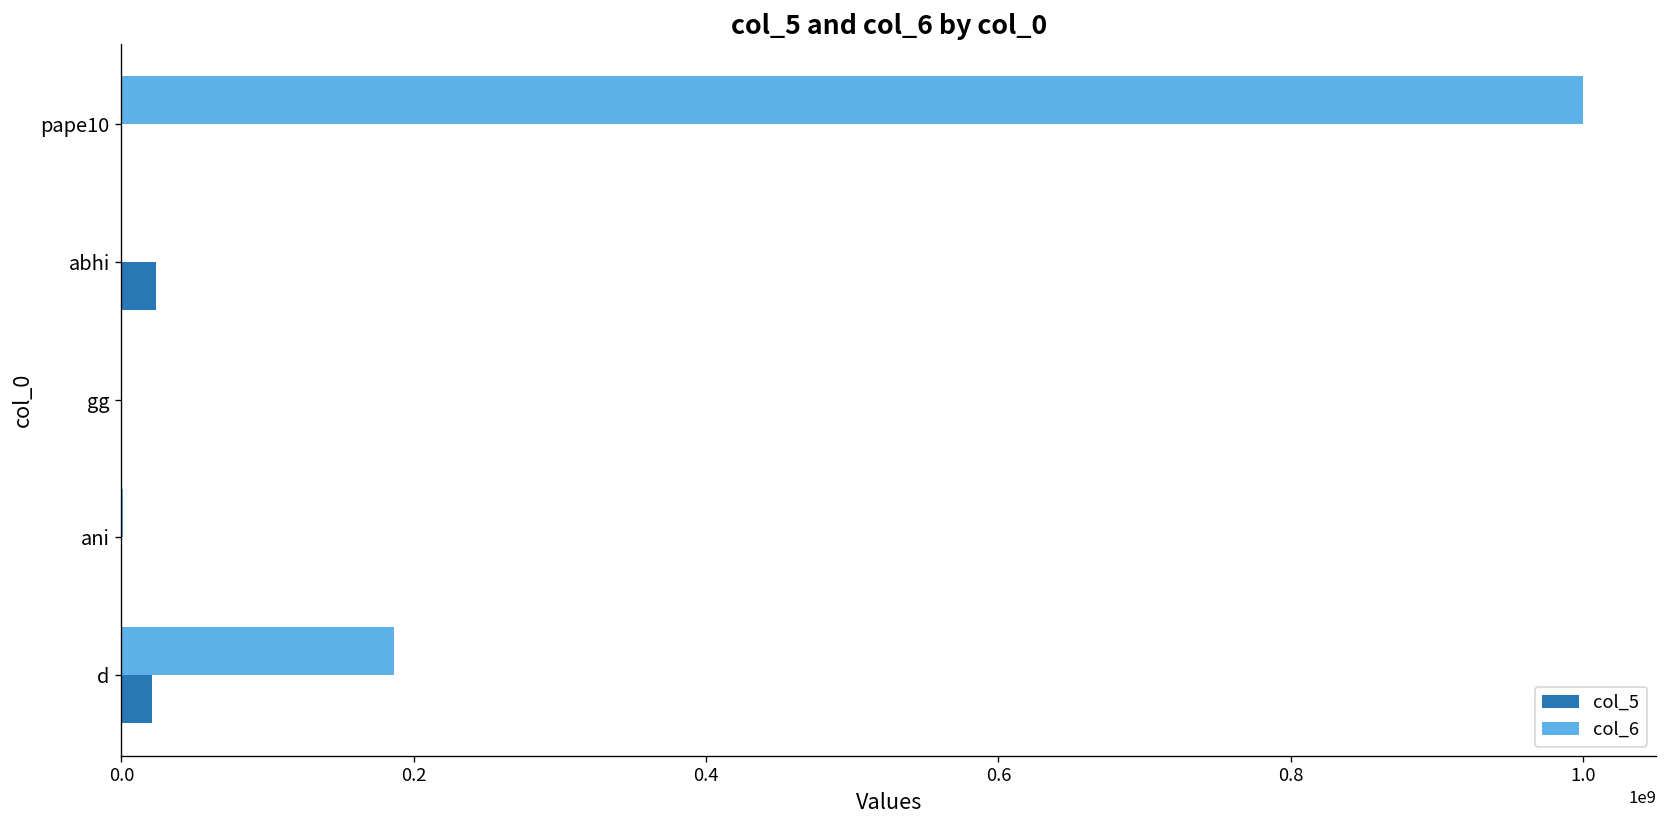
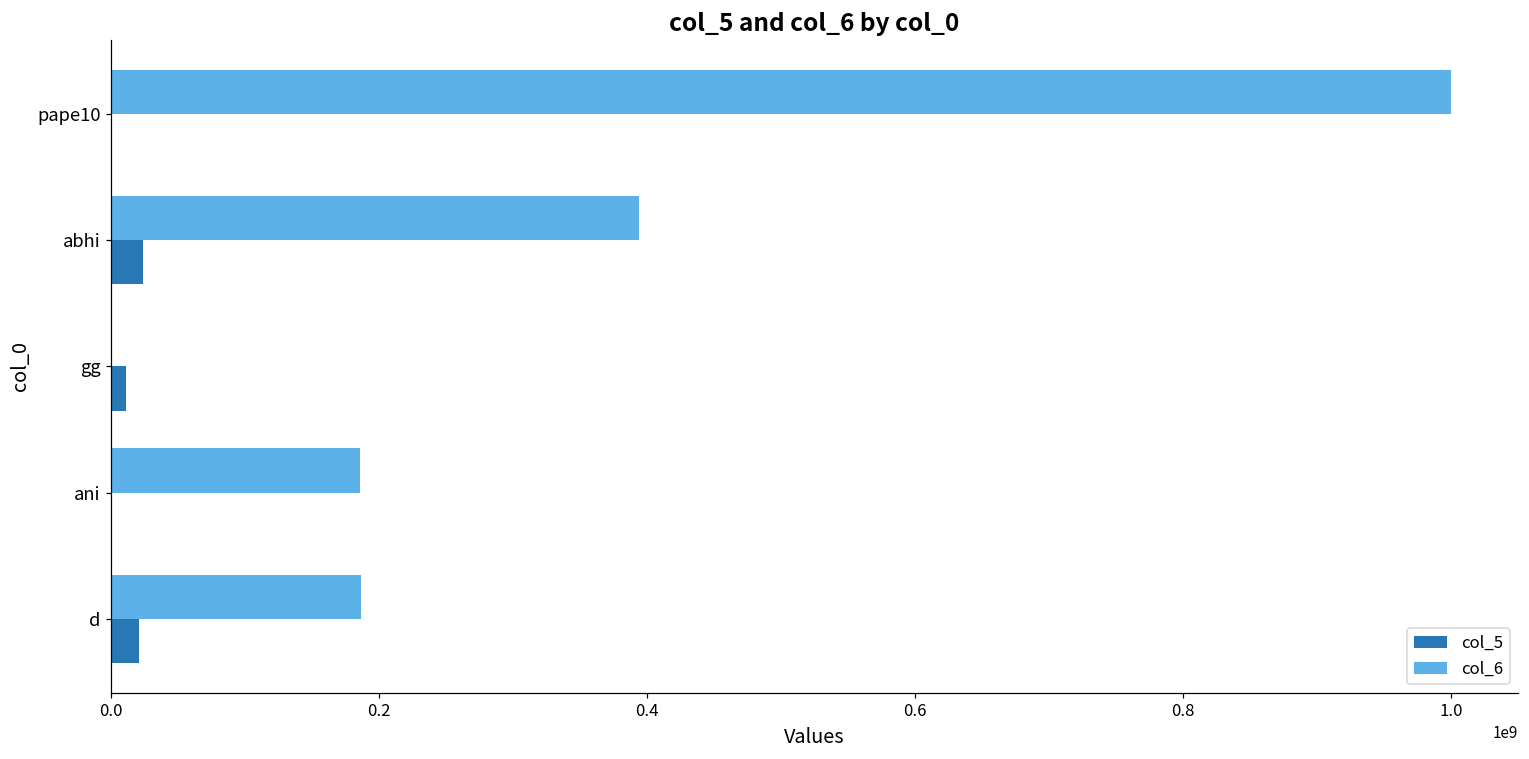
  {
    "col_5": {
      "abhi": 23000000,
-     "gg": 0,
+     "gg": 11000000,
      "d": 21000000
    },
    "col_6": {
      "pape10": 1000000000,
-     "abhi": 0,
-     "ani": 1000000,
+     "abhi": 394000000,
+     "ani": 186000000,
      "d": 187000000
    }
  }
